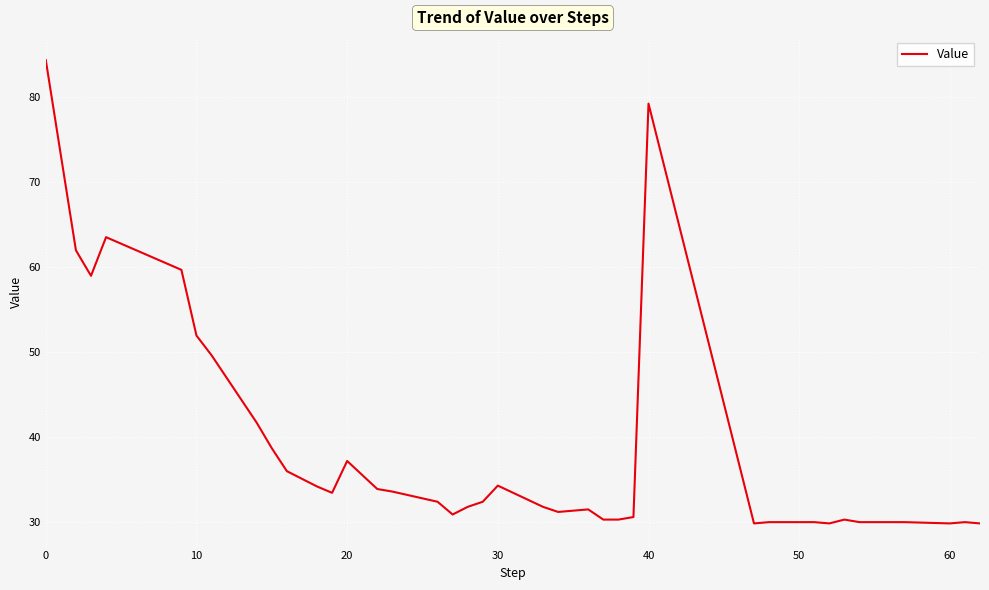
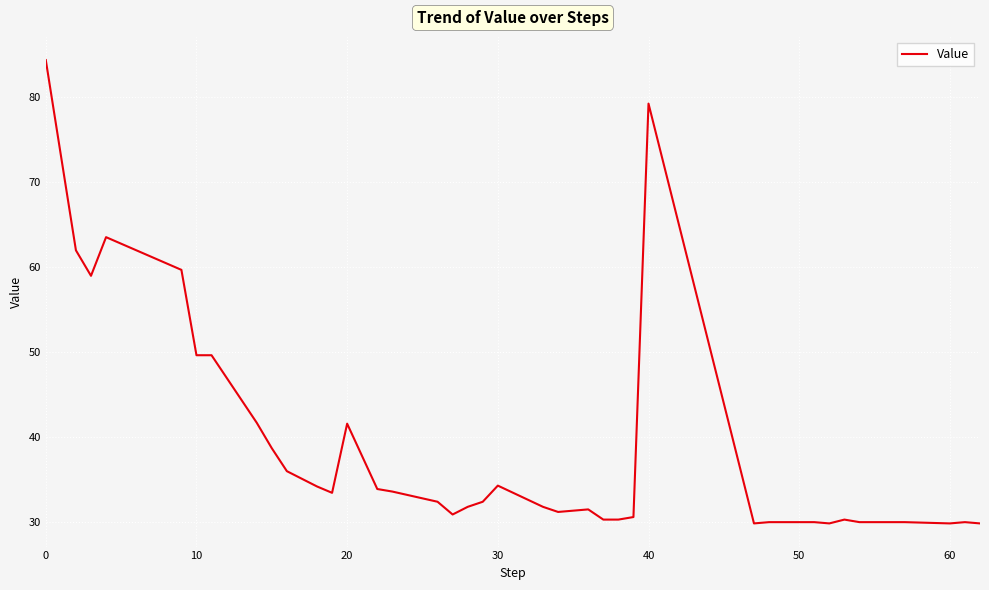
  {
    "0": 84,
-   "10": 52,
-   "20": 37,
+   "10": 50,
+   "20": 42,
    "30": 34,
    "40": 79,
    "50": 30,
    "60": 30
  }
